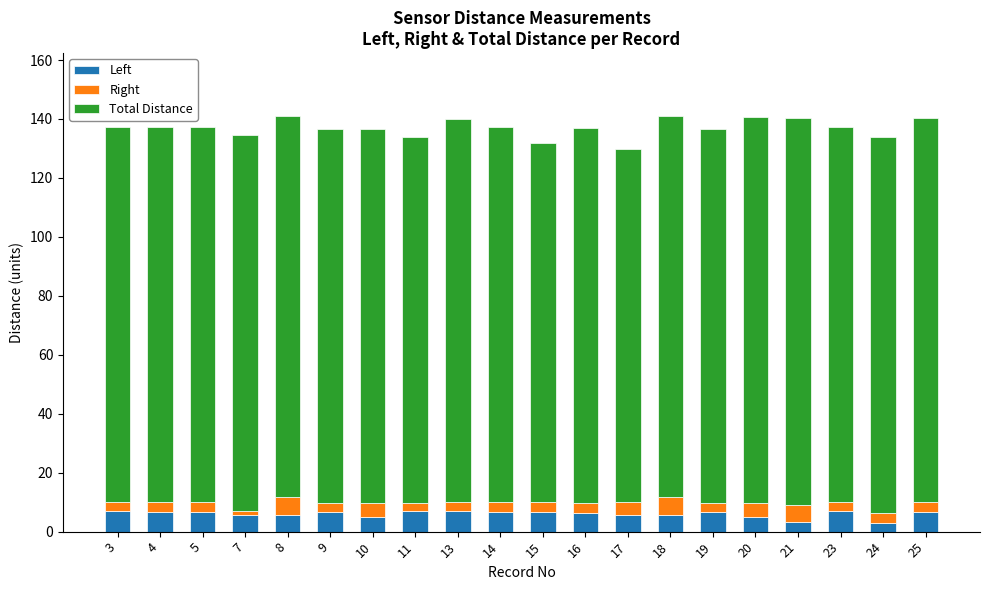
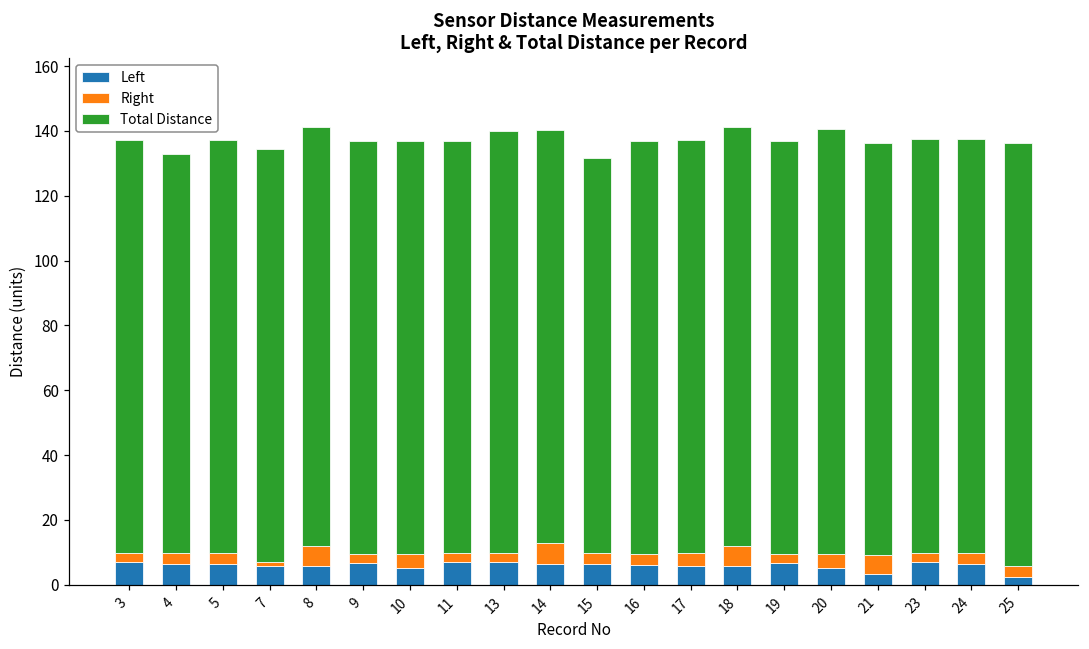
  {
    "Left": {
      "3": 7,
      "4": 7,
      "5": 7,
      "7": 6,
      "8": 6,
      "9": 7,
      "10": 5,
      "11": 7,
      "13": 7,
      "14": 7,
      "15": 7,
      "16": 6,
      "17": 6,
      "18": 6,
      "19": 7,
      "20": 5,
      "21": 3,
      "23": 7,
-     "24": 3,
-     "25": 7
+     "24": 7,
+     "25": 2
    },
    "Right": {
      "3": 3,
      "4": 3,
      "5": 3,
      "7": 1,
      "8": 6,
      "9": 3,
      "10": 5,
      "11": 3,
      "13": 3,
-     "14": 3,
+     "14": 6,
      "15": 3,
      "16": 3,
      "17": 4,
      "18": 6,
      "19": 3,
      "20": 5,
      "21": 6,
      "23": 3,
      "24": 3,
      "25": 3
    },
    "Total Distance": {
      "3": 127,
-     "4": 127,
+     "4": 123,
      "5": 127,
      "7": 127,
      "8": 129,
      "9": 127,
      "10": 127,
-     "11": 124,
+     "11": 127,
      "13": 130,
      "14": 127,
      "15": 122,
      "16": 127,
-     "17": 120,
+     "17": 127,
      "18": 129,
      "19": 127,
      "20": 131,
-     "21": 131,
+     "21": 127,
      "23": 127,
      "24": 127,
      "25": 130
    }
  }
